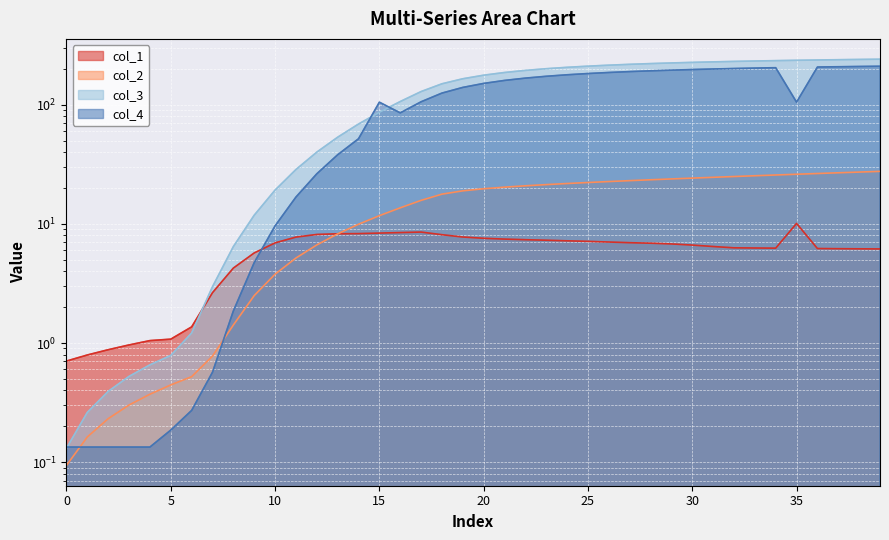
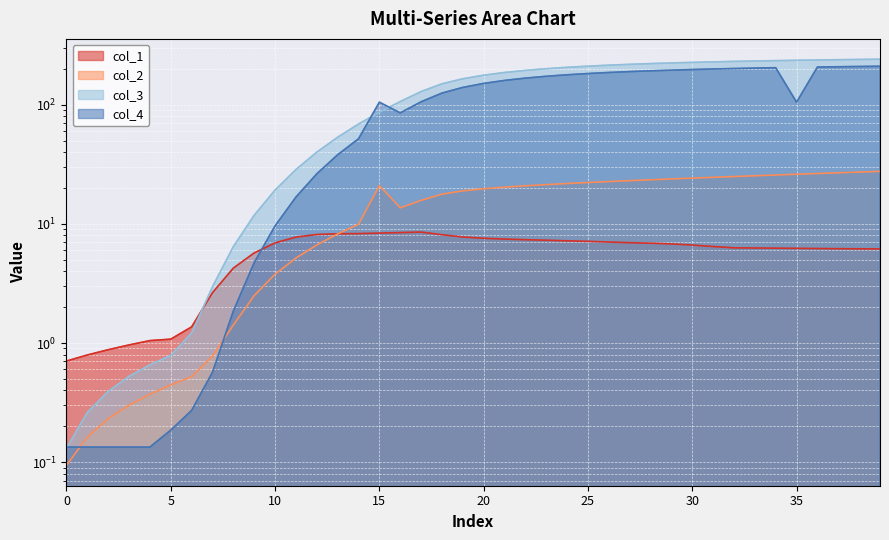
  {
    "col_1": {
      "0": 0.7,
      "5": 1.1,
      "10": 7,
      "15": 8,
      "20": 8,
      "25": 7,
      "30": 7,
-     "35": 10
+     "35": 6
    },
    "col_2": {
      "0": 0.09,
      "5": 0.45,
      "10": 3.8,
-     "15": 12,
+     "15": 21,
      "20": 20,
      "25": 22,
      "30": 24,
      "35": 26
    },
    "col_3": {
      "5": 0.8,
      "10": 19,
      "15": 90,
      "20": 180,
      "25": 210,
      "30": 230,
      "35": 240
    },
    "col_4": {
      "5": 0.19,
      "10": 10,
      "15": 100,
      "20": 150,
      "25": 180,
      "30": 200,
      "35": 100
    }
  }
